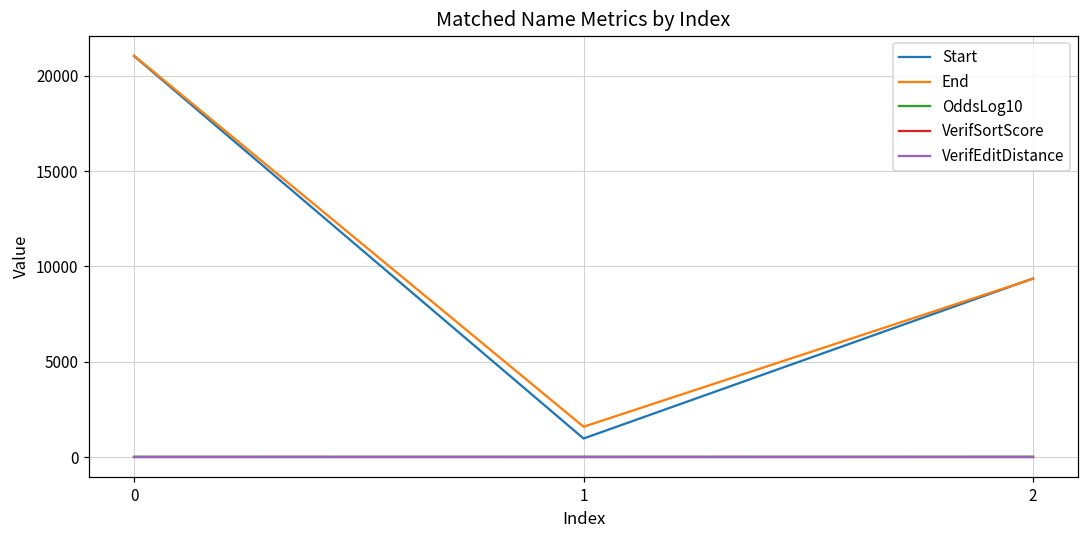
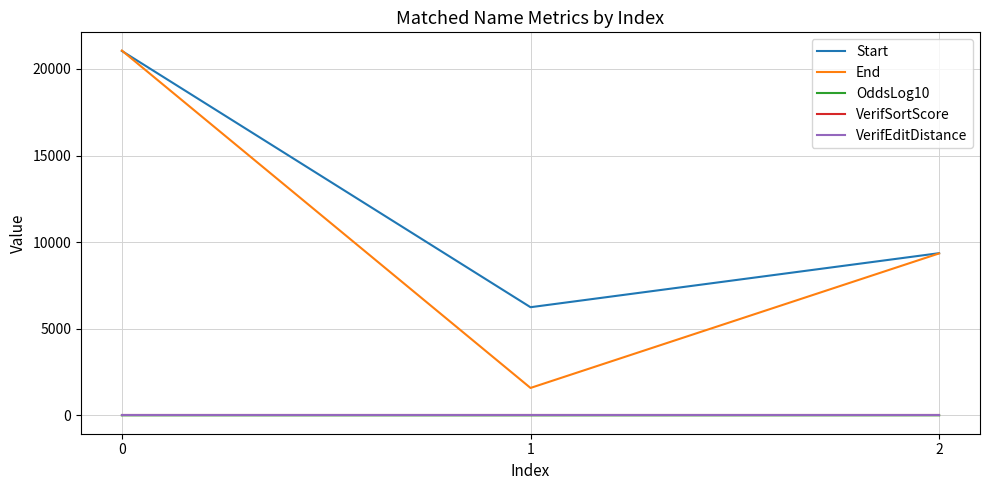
  {
    "Start": {
-     "1": 1000
+     "1": 6200
    },
    "End": {
      "1": 1600
    }
  }
